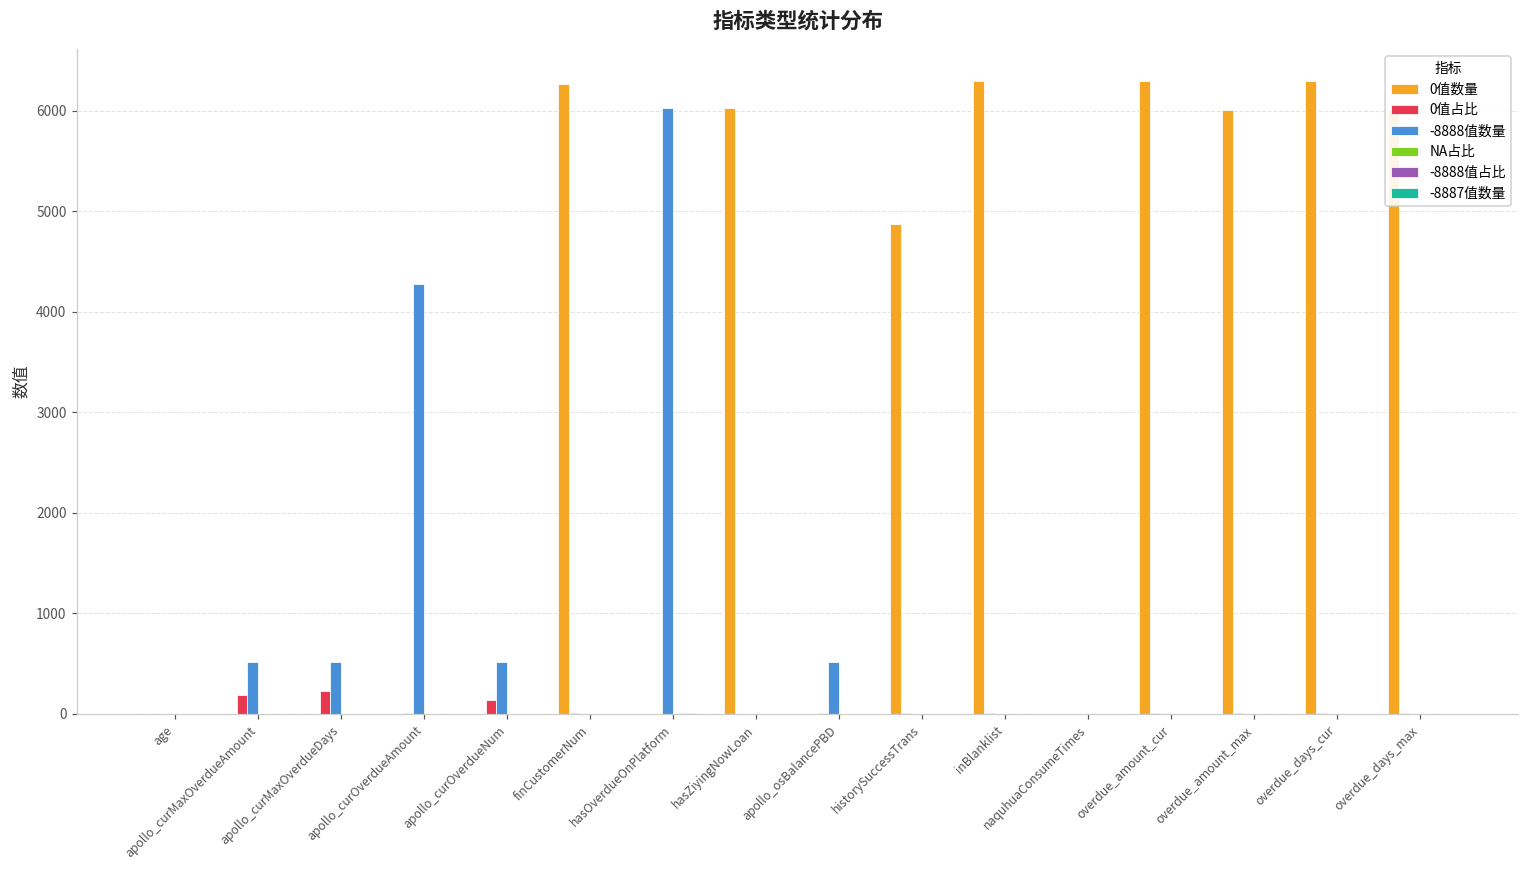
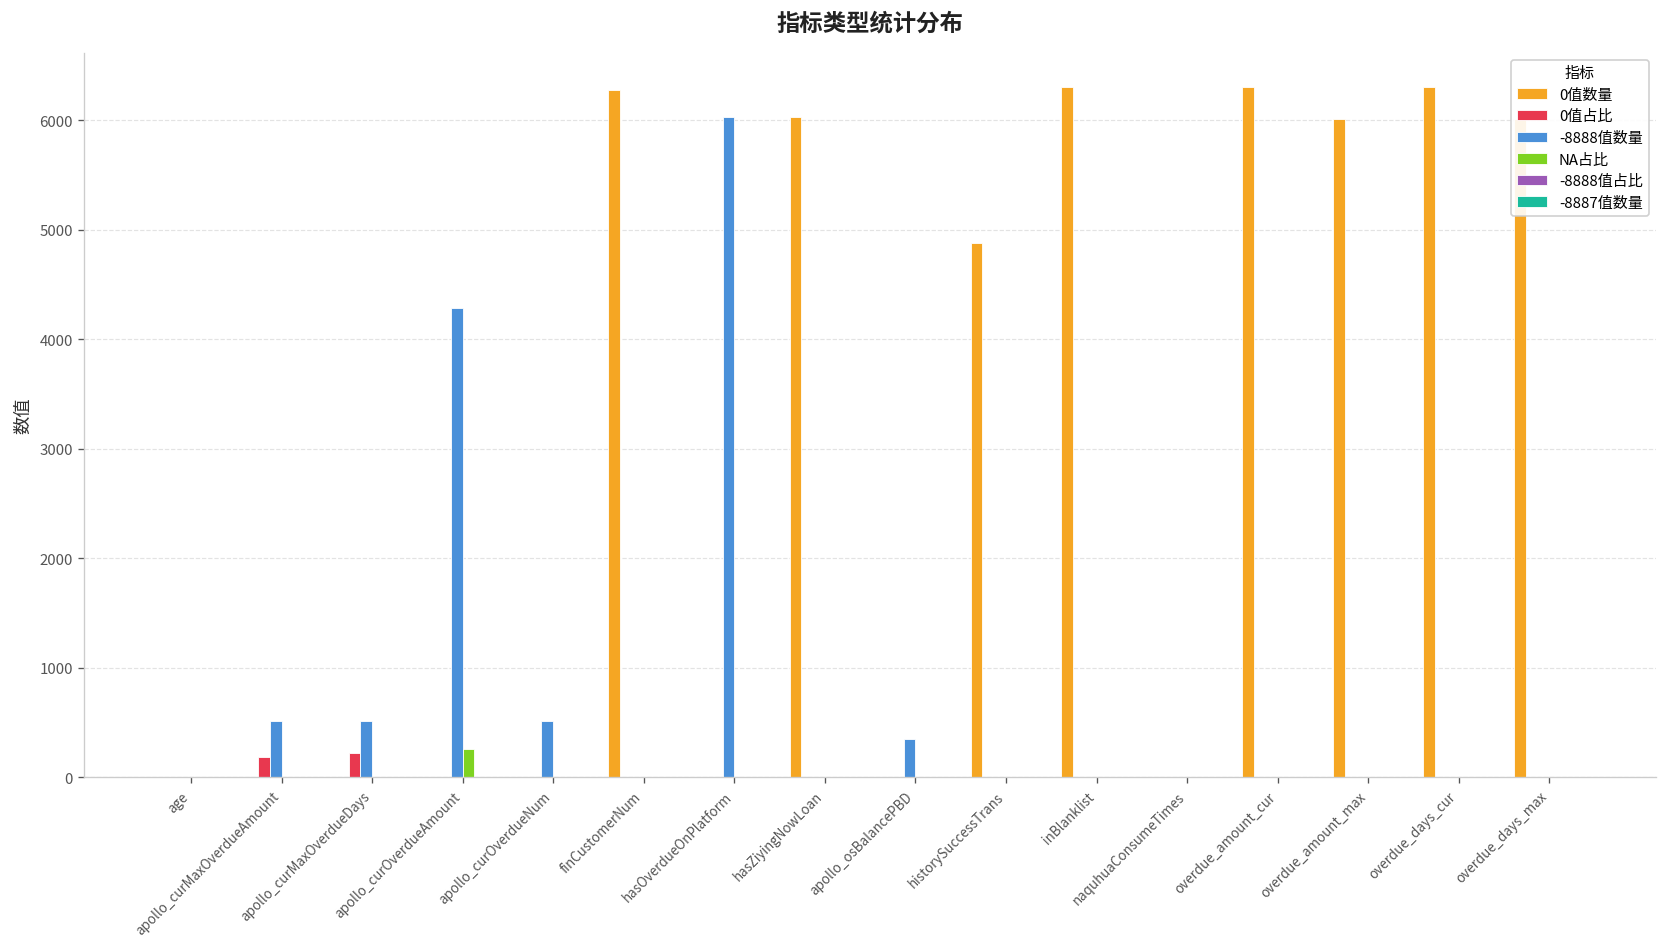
  {
    "0值数量": {
      "age": 0,
      "apollo_curMaxOverdueAmount": 0,
      "apollo_curMaxOverdueDays": 0,
      "apollo_curOverdueAmount": 0,
      "apollo_curOverdueNum": 0,
      "finCustomerNum": 6300,
      "hasOverdueOnPlatform": 0,
      "hasZiyingNowLoan": 6000,
      "apollo_osBalancePBD": 0,
      "historySuccessTrans": 4900,
      "inBlanklist": 6300,
      "naquhuaConsumeTimes": 0,
      "overdue_amount_cur": 6300,
      "overdue_amount_max": 6000,
      "overdue_days_cur": 6300
    },
    "0值占比": {
      "age": 0,
      "apollo_curMaxOverdueAmount": 200,
      "apollo_curMaxOverdueDays": 200,
-     "apollo_curOverdueNum": 100,
+     "apollo_curOverdueNum": 0,
      "hasZiyingNowLoan": 0,
      "naquhuaConsumeTimes": 0
    },
    "-8888值数量": {
      "age": 0,
      "apollo_curMaxOverdueAmount": 500,
      "apollo_curMaxOverdueDays": 500,
      "apollo_curOverdueAmount": 4300,
      "apollo_curOverdueNum": 500,
      "finCustomerNum": 0,
      "hasOverdueOnPlatform": 6000,
      "hasZiyingNowLoan": 0,
-     "apollo_osBalancePBD": 500,
+     "apollo_osBalancePBD": 400,
      "historySuccessTrans": 0,
      "inBlanklist": 0,
      "naquhuaConsumeTimes": 0,
      "overdue_amount_cur": 0,
      "overdue_amount_max": 0,
      "overdue_days_cur": 0,
      "overdue_days_max": 0
    },
    "NA占比": {
      "age": 0,
-     "apollo_curOverdueAmount": 0,
+     "apollo_curOverdueAmount": 300,
      "finCustomerNum": 0,
      "hasZiyingNowLoan": 0,
      "historySuccessTrans": 0,
      "inBlanklist": 0,
      "naquhuaConsumeTimes": 0,
      "overdue_amount_cur": 0,
      "overdue_amount_max": 0,
      "overdue_days_cur": 0,
      "overdue_days_max": 0
    },
    "-8888值占比": {
      "age": 0,
      "finCustomerNum": 0,
      "hasZiyingNowLoan": 0,
      "historySuccessTrans": 0,
      "inBlanklist": 0,
      "naquhuaConsumeTimes": 0,
      "overdue_amount_cur": 0,
      "overdue_amount_max": 0,
      "overdue_days_cur": 0,
      "overdue_days_max": 0
    },
    "-8887值数量": {
      "age": 0,
      "apollo_curMaxOverdueAmount": 0,
      "apollo_curMaxOverdueDays": 0,
      "apollo_curOverdueAmount": 0,
      "apollo_curOverdueNum": 0,
      "finCustomerNum": 0,
      "hasOverdueOnPlatform": 0,
      "hasZiyingNowLoan": 0,
      "apollo_osBalancePBD": 0,
      "historySuccessTrans": 0,
      "inBlanklist": 0,
      "naquhuaConsumeTimes": 0,
      "overdue_amount_cur": 0,
      "overdue_amount_max": 0,
      "overdue_days_cur": 0,
      "overdue_days_max": 0
    }
  }
